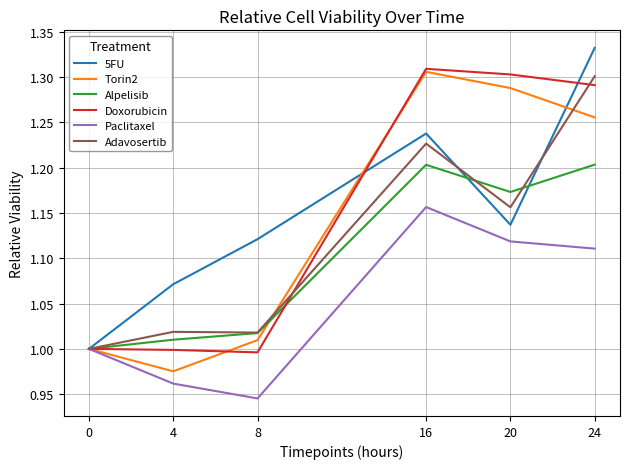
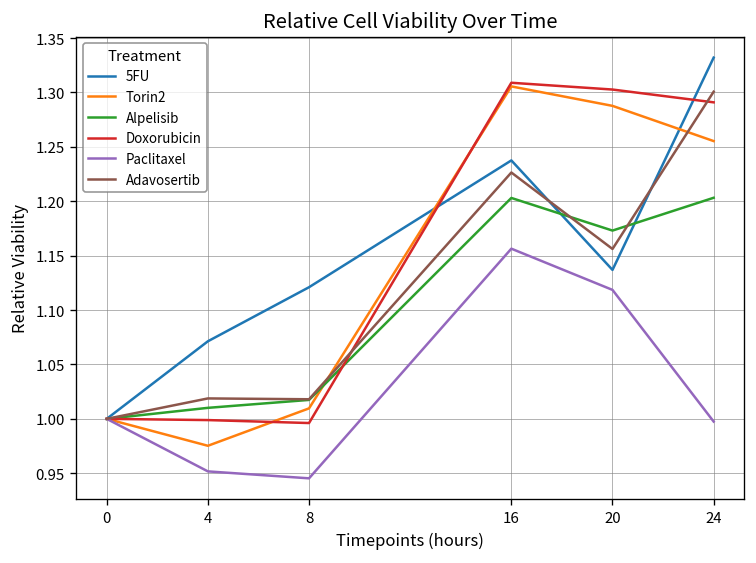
  {
    "5FU": {
      "4": 1.07,
      "8": 1.12,
      "16": 1.24,
      "20": 1.14,
      "24": 1.33
    },
    "Torin2": {
      "4": 0.98,
      "8": 1.01,
      "16": 1.31,
      "20": 1.29,
      "24": 1.26
    },
    "Alpelisib": {
      "4": 1.01,
      "16": 1.20,
      "20": 1.17,
      "24": 1.20
    },
    "Doxorubicin": {
      "4": 1.00,
      "8": 1.00,
      "16": 1.31,
      "20": 1.30,
      "24": 1.29
    },
    "Paclitaxel": {
-     "4": 0.96,
+     "4": 0.95,
      "8": 0.95,
      "16": 1.16,
      "20": 1.12,
-     "24": 1.11
+     "24": 1.00
    },
    "Adavosertib": {
      "4": 1.02,
      "16": 1.23,
      "20": 1.16,
      "24": 1.30
    }
  }
